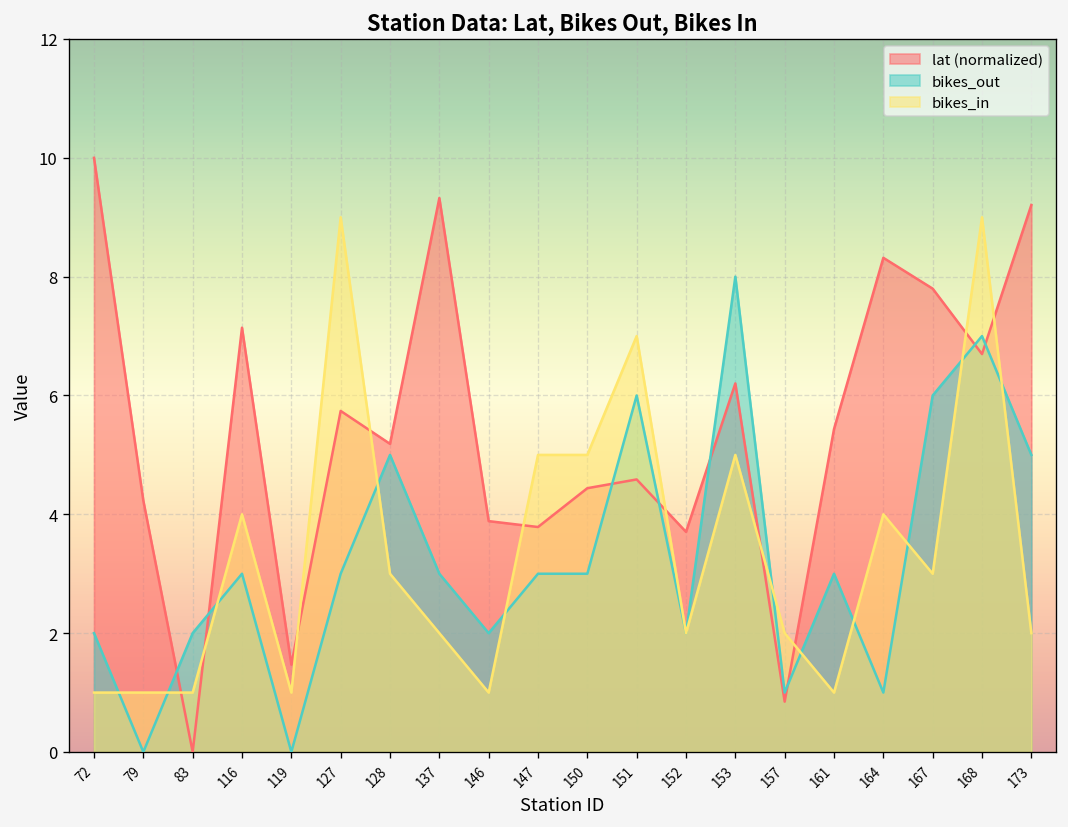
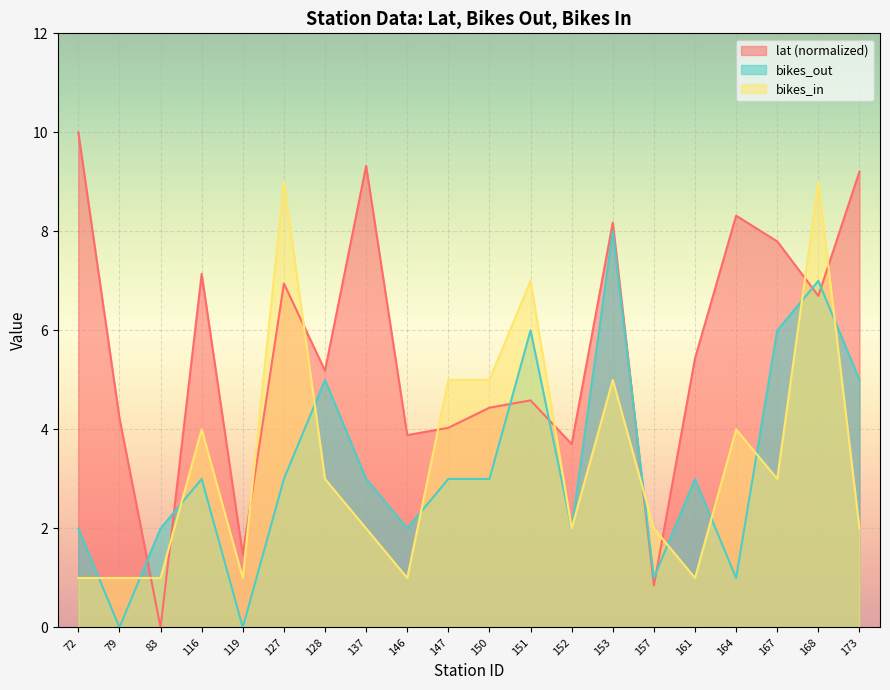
  {
    "lat (normalized)": {
      "72": 10.0,
      "79": 4.2,
      "83": 0.0,
      "116": 7.1,
      "119": 1.5,
-     "127": 5.7,
+     "127": 6.9,
      "128": 5.2,
      "137": 9.3,
      "146": 3.9,
-     "147": 3.8,
+     "147": 4.0,
      "150": 4.4,
      "151": 4.6,
      "152": 3.7,
-     "153": 6.2,
+     "153": 8.2,
      "157": 0.8,
      "161": 5.4,
      "164": 8.3,
      "167": 7.8,
      "168": 6.7,
      "173": 9.2
    },
    "bikes_out": {
      "72": 2.0,
      "79": 0.0,
      "83": 2.0,
      "116": 3.0,
      "119": 0.0,
      "127": 3.0,
      "128": 5.0,
      "137": 3.0,
      "146": 2.0,
      "147": 3.0,
      "150": 3.0,
      "151": 6.0,
      "153": 8.0,
      "157": 1.0,
      "161": 3.0,
      "164": 1.0,
      "167": 6.0,
      "168": 7.0,
      "173": 5.0
    },
    "bikes_in": {
      "72": 1.0,
      "79": 1.0,
      "83": 1.0,
      "116": 4.0,
      "119": 1.0,
      "127": 9.0,
      "128": 3.0,
      "137": 2.0,
      "146": 1.0,
      "147": 5.0,
      "150": 5.0,
      "151": 7.0,
      "153": 5.0,
      "157": 2.0,
      "161": 1.0,
      "164": 4.0,
      "167": 3.0,
      "168": 9.0,
      "173": 2.0
    }
  }
